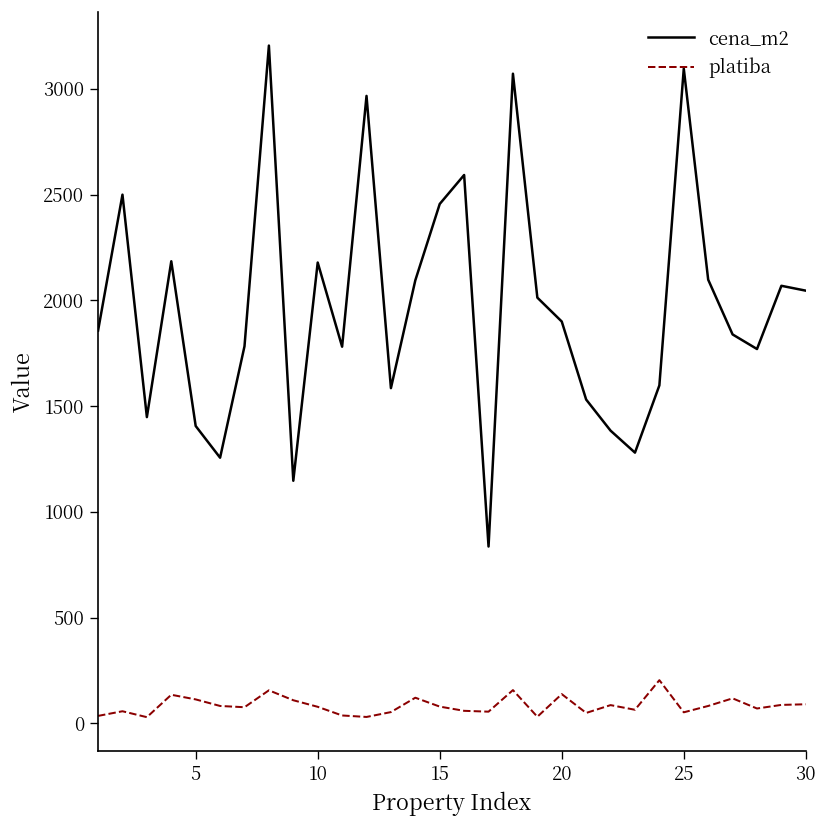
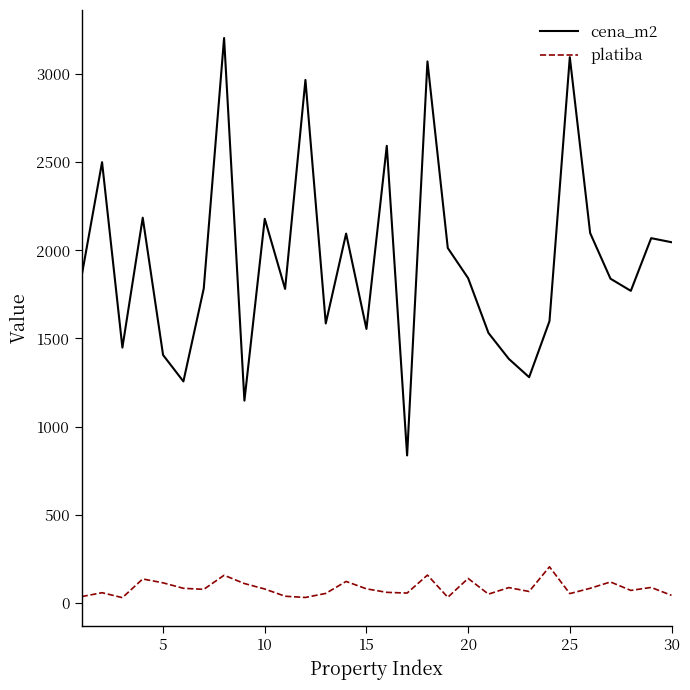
  {
    "cena_m2": {
      "5": 1410,
      "10": 2180,
-     "15": 2460,
-     "20": 1900,
+     "15": 1550,
+     "20": 1840,
      "25": 3100,
      "30": 2050
    },
    "platiba": {
      "5": 110,
      "10": 80,
      "15": 80,
      "20": 140,
      "25": 50,
-     "30": 90
+     "30": 40
    }
  }
